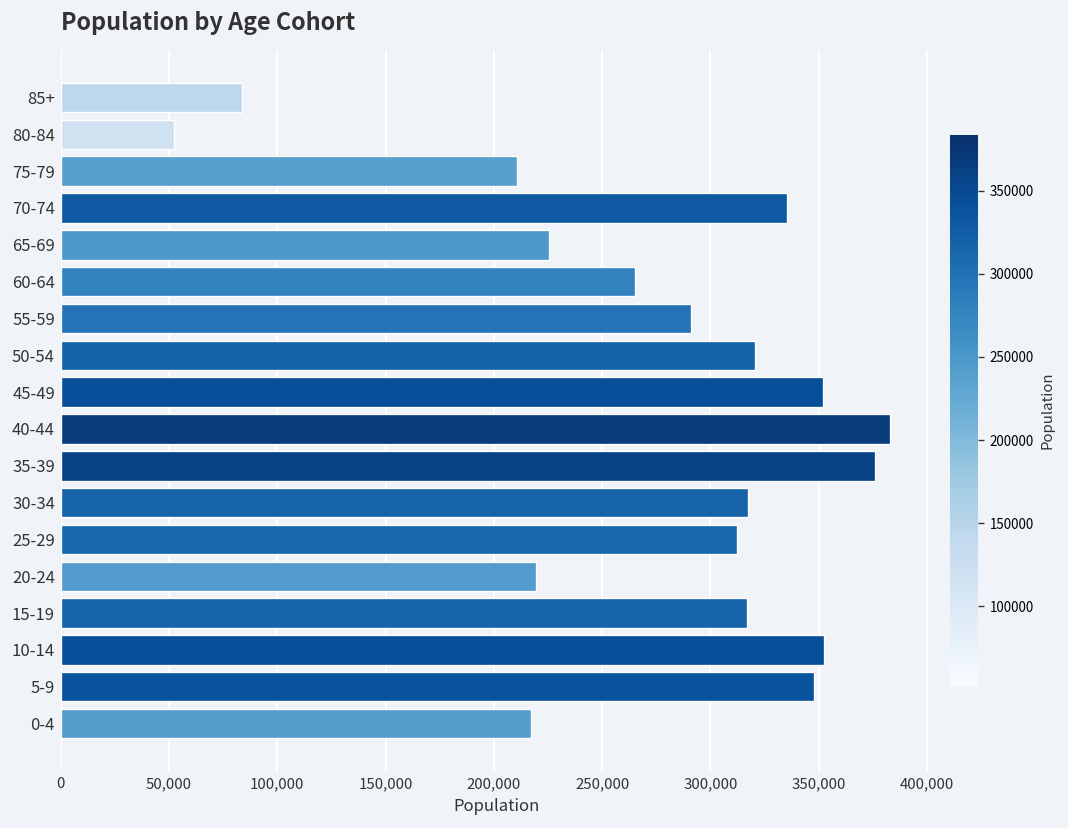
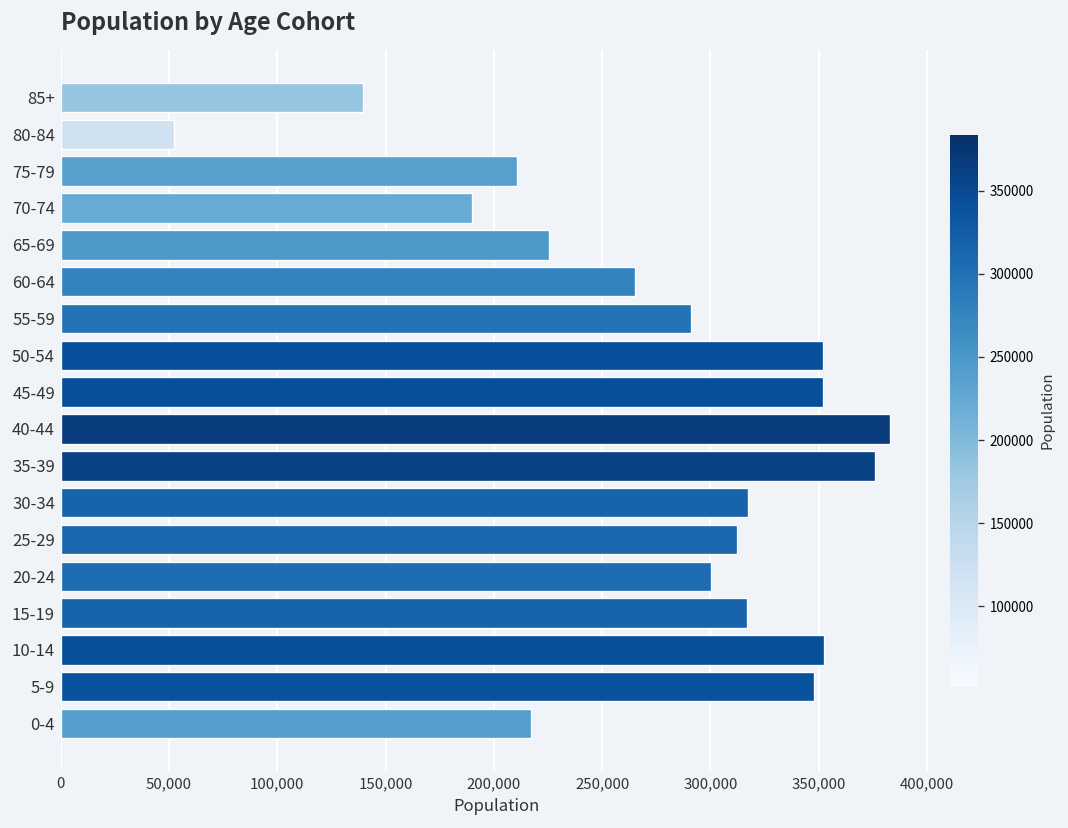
  {
-   "85+": "84,000",
+   "85+": "140,000",
    "80-84": "52,000",
    "75-79": "211,000",
-   "70-74": "336,000",
+   "70-74": "190,000",
    "65-69": "226,000",
    "60-64": "265,000",
    "55-59": "291,000",
-   "50-54": "321,000",
+   "50-54": "352,000",
    "45-49": "352,000",
    "40-44": "383,000",
    "35-39": "376,000",
    "30-34": "317,000",
    "25-29": "312,000",
-   "20-24": "219,000",
+   "20-24": "300,000",
    "15-19": "317,000",
    "10-14": "352,000",
    "5-9": "348,000",
    "0-4": "217,000"
  }
